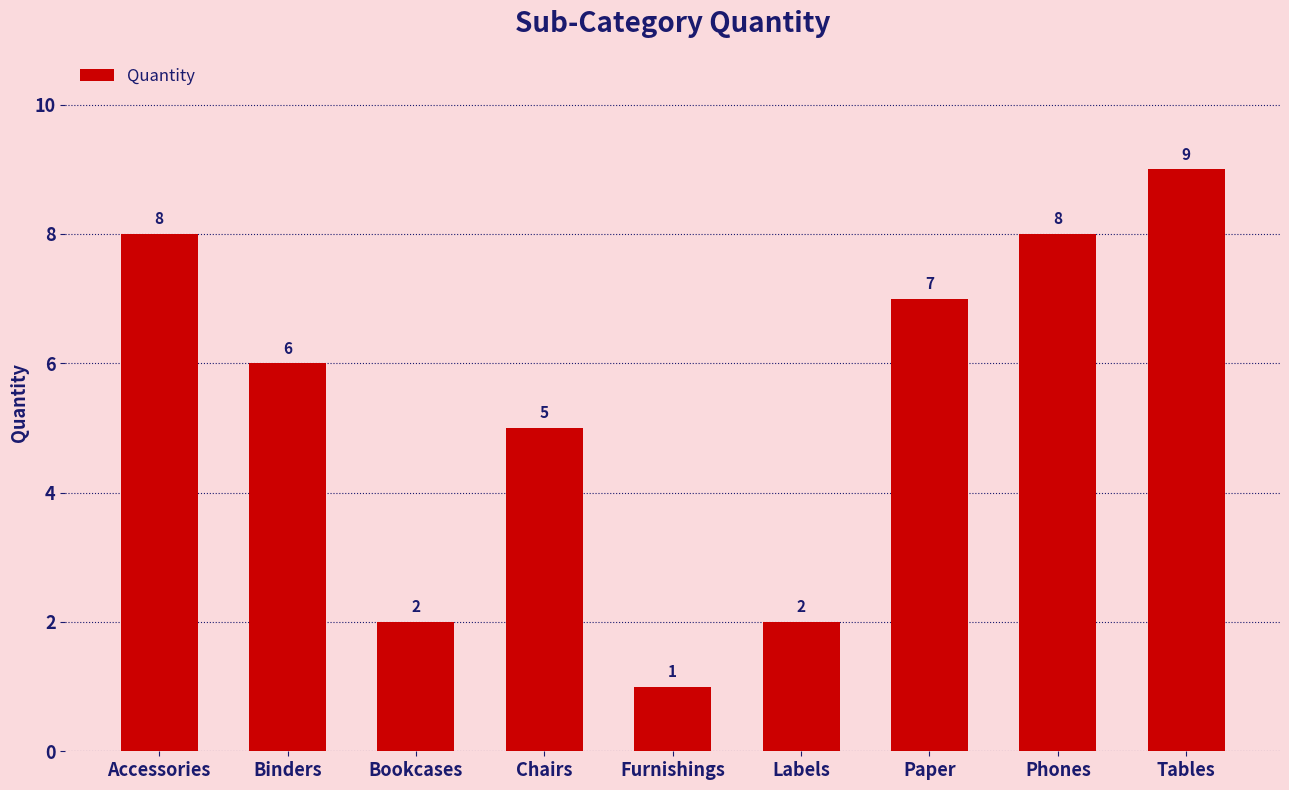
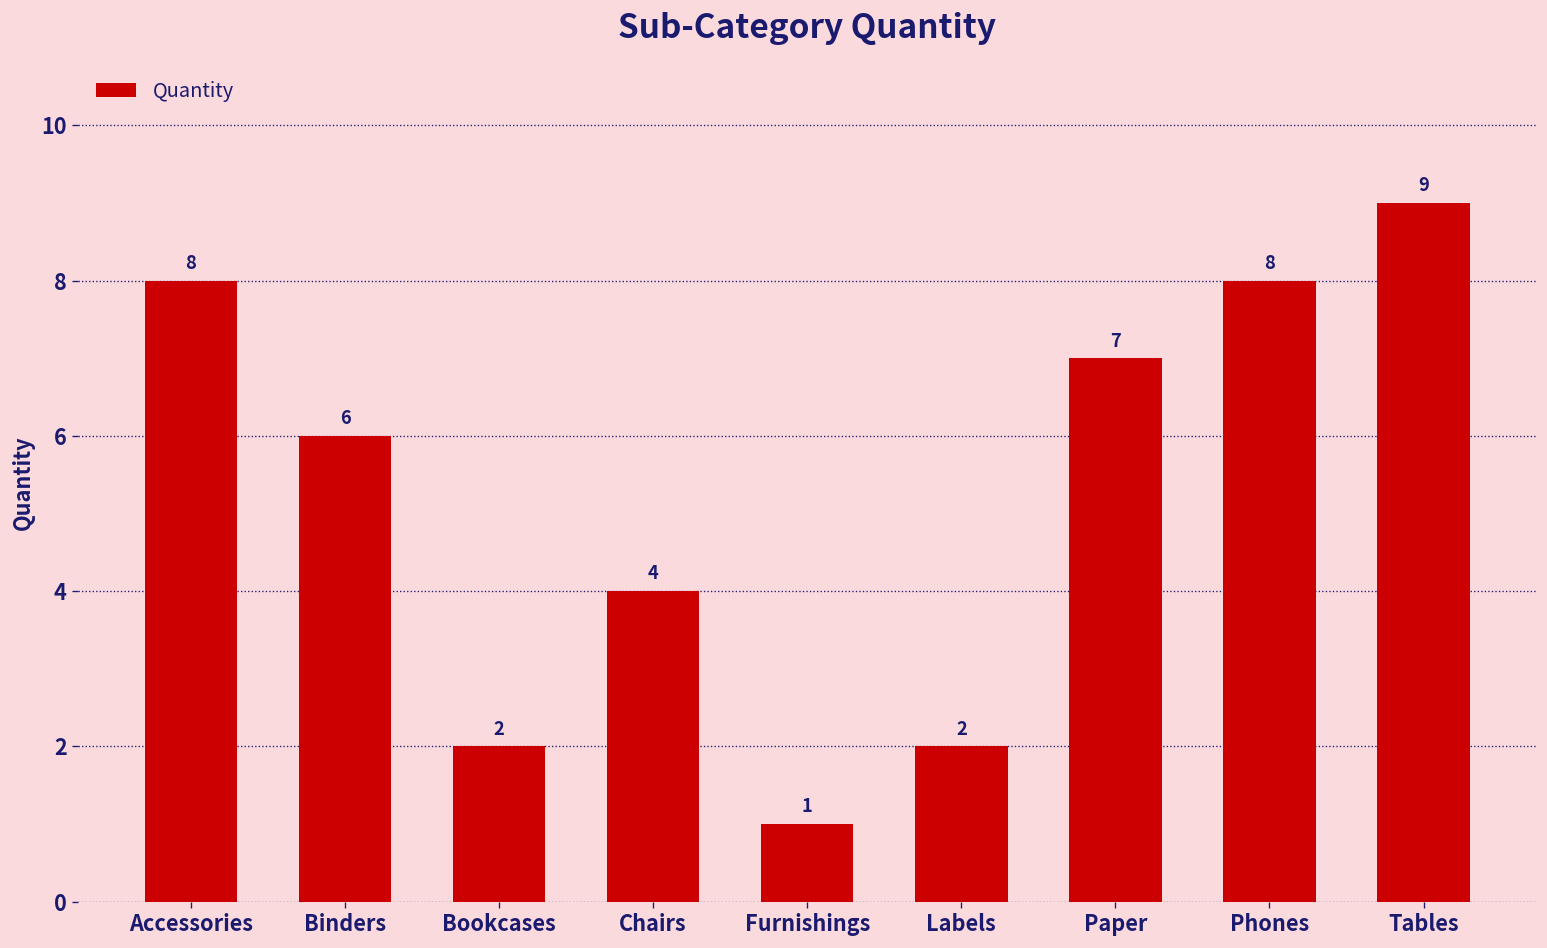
  {
    "Accessories": 8,
    "Binders": 6,
    "Bookcases": 2,
-   "Chairs": 5,
+   "Chairs": 4,
    "Furnishings": 1,
    "Labels": 2,
    "Paper": 7,
    "Phones": 8,
    "Tables": 9
  }
